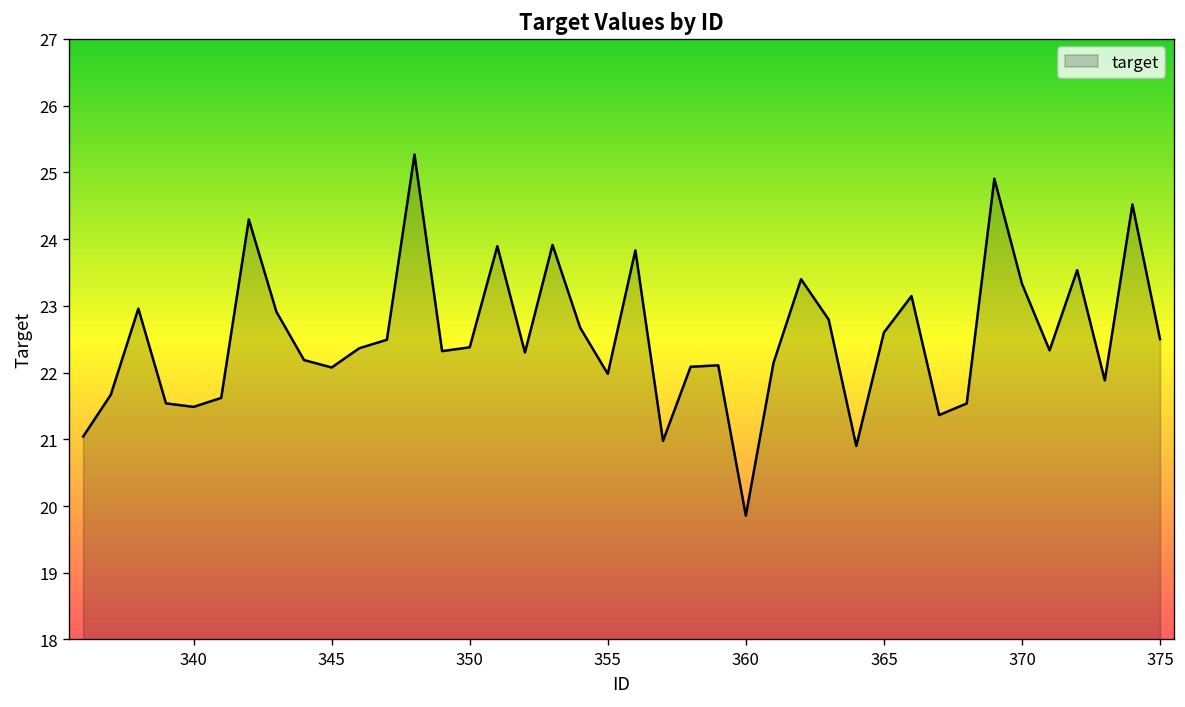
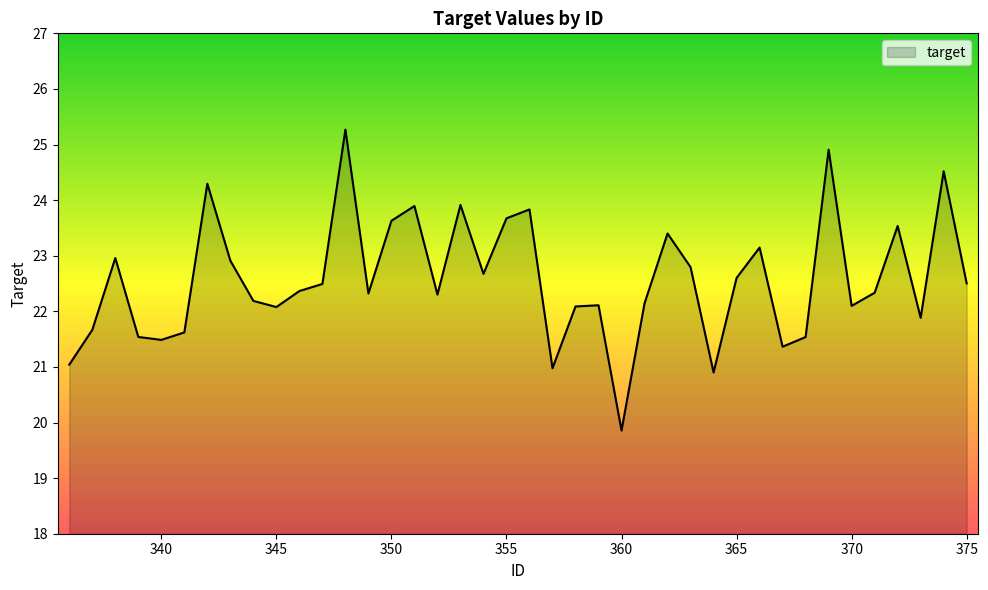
  {
    "340": 21.5,
    "345": 22.1,
-   "350": 22.4,
-   "355": 22.0,
+   "350": 23.6,
+   "355": 23.7,
    "360": 19.9,
    "365": 22.6,
-   "370": 23.3,
+   "370": 22.1,
    "375": 22.5
  }
